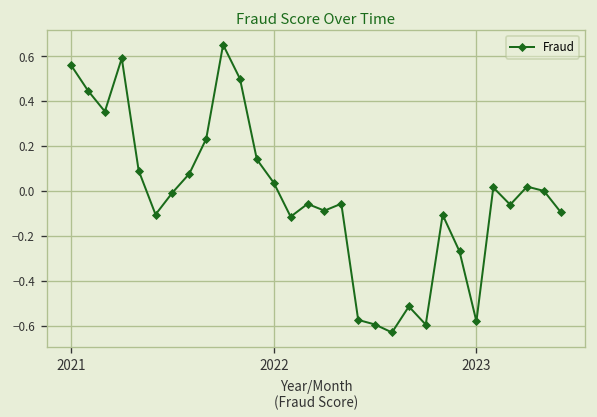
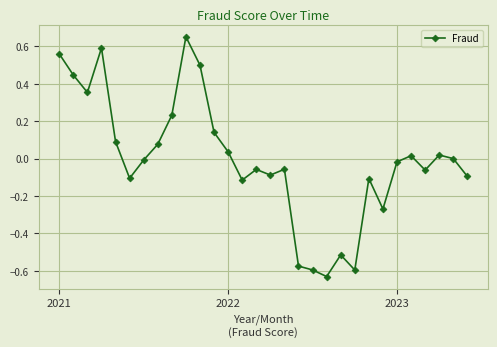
  {
    "2021": 0.56,
    "2022": 0.04,
-   "2023": -0.58
+   "2023": -0.02
  }
